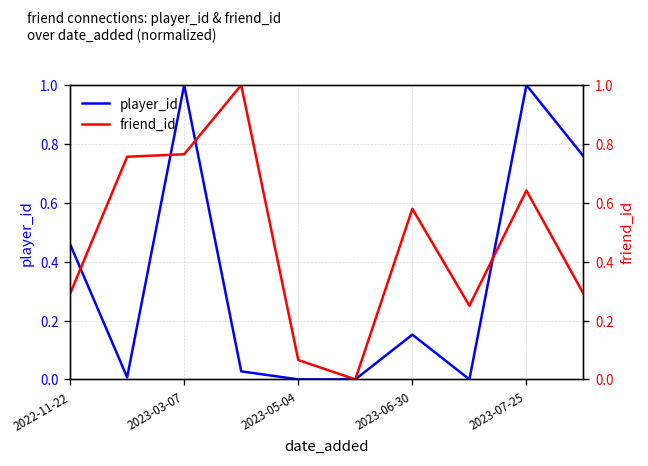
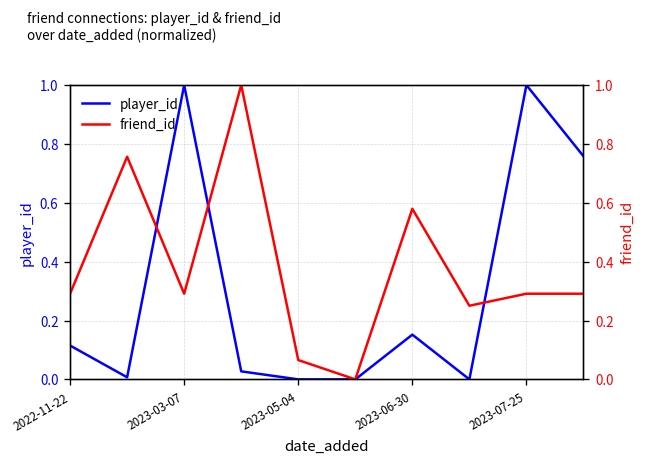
  {
    "player_id": {
-     "2022-11-22": 0.46,
+     "2022-11-22": 0.11,
      "2023-03-07": 1.00,
      "2023-05-04": 0.00,
      "2023-06-30": 0.15,
      "2023-07-25": 1.00
    },
    "friend_id": {
      "2022-11-22": 0.29,
-     "2023-03-07": 0.77,
+     "2023-03-07": 0.29,
      "2023-05-04": 0.07,
      "2023-06-30": 0.58,
-     "2023-07-25": 0.64
+     "2023-07-25": 0.29
    }
  }
